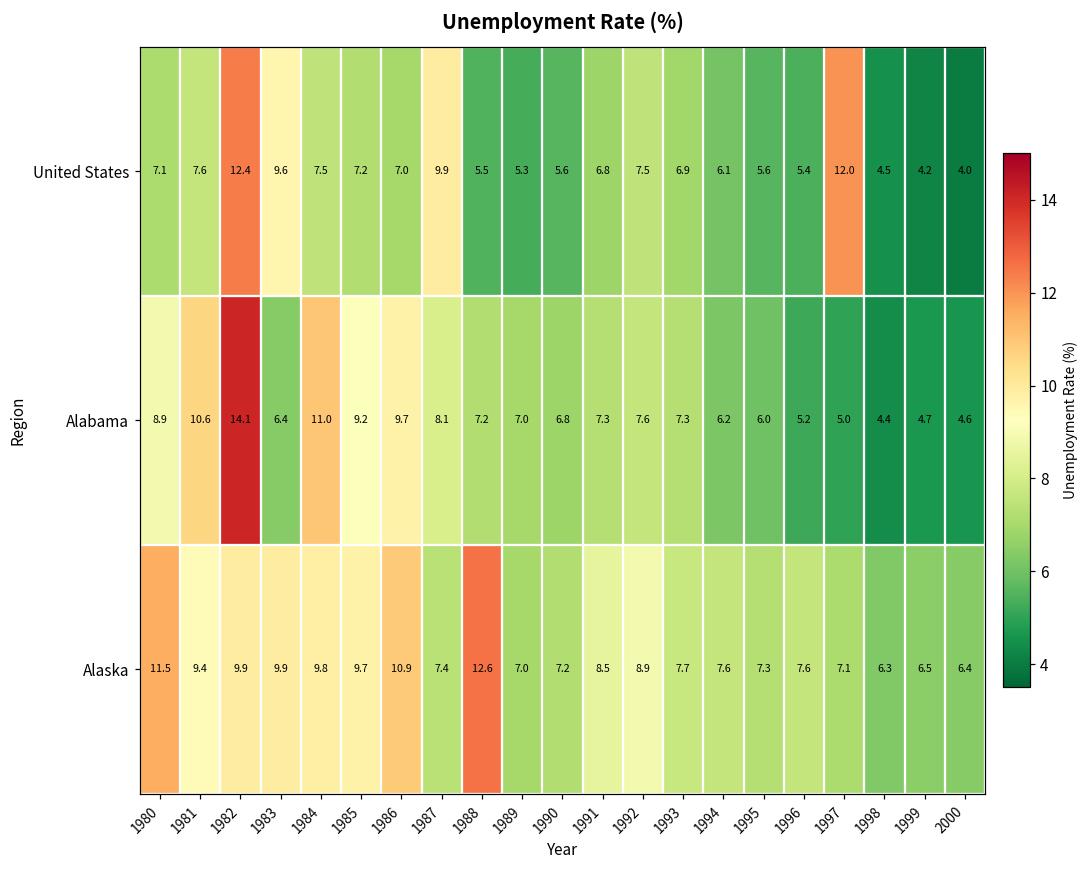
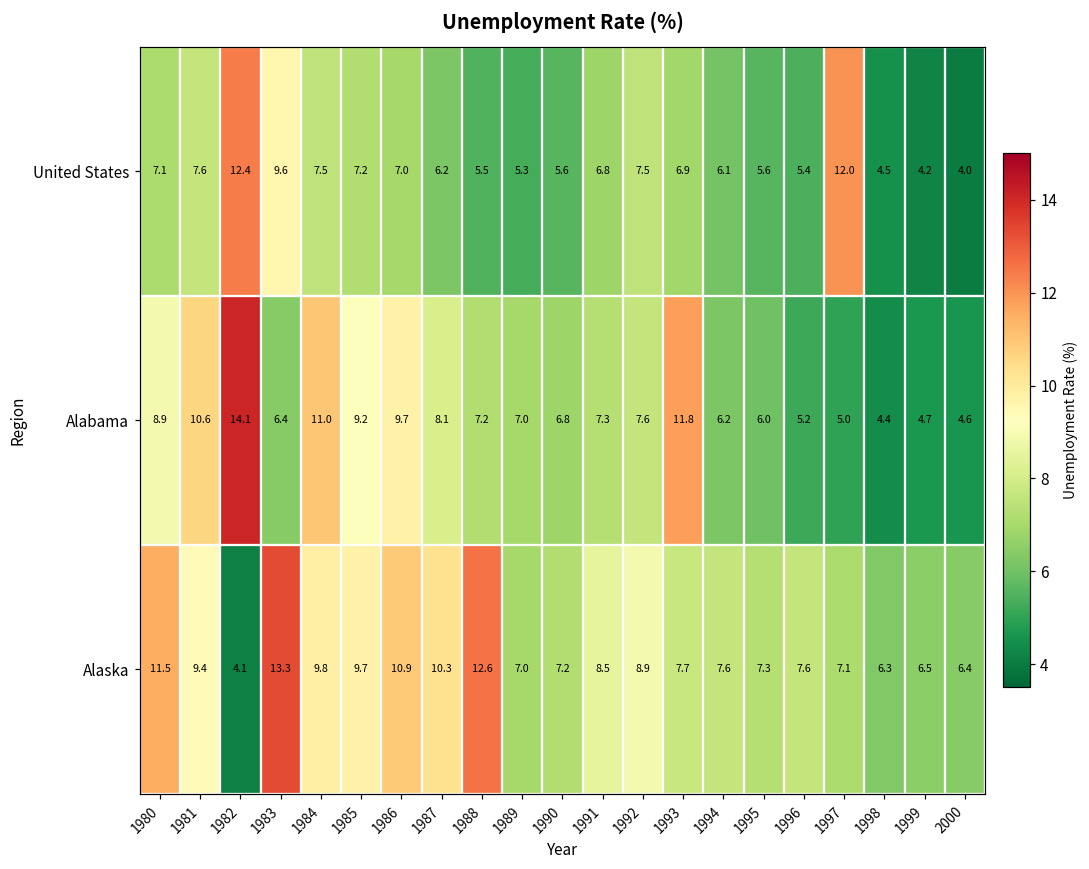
  {
    "United States": {
      "1980": 7.1,
      "1981": 7.6,
      "1982": 12.4,
      "1983": 9.6,
      "1984": 7.5,
      "1985": 7.2,
      "1986": 7.0,
-     "1987": 9.9,
+     "1987": 6.2,
      "1988": 5.5,
      "1989": 5.3,
      "1990": 5.6,
      "1991": 6.8,
      "1992": 7.5,
      "1993": 6.9,
      "1994": 6.1,
      "1995": 5.6,
      "1996": 5.4,
      "1997": 12.0,
      "1998": 4.5,
      "1999": 4.2,
      "2000": 4.0
    },
    "Alabama": {
      "1980": 8.9,
      "1981": 10.6,
      "1982": 14.1,
      "1983": 6.4,
      "1984": 11.0,
      "1985": 9.2,
      "1986": 9.7,
      "1987": 8.1,
      "1988": 7.2,
      "1989": 7.0,
      "1990": 6.8,
      "1991": 7.3,
      "1992": 7.6,
-     "1993": 7.3,
+     "1993": 11.8,
      "1994": 6.2,
      "1995": 6.0,
      "1996": 5.2,
      "1997": 5.0,
      "1998": 4.4,
      "1999": 4.7,
      "2000": 4.6
    },
    "Alaska": {
      "1980": 11.5,
      "1981": 9.4,
-     "1982": 9.9,
-     "1983": 9.9,
+     "1982": 4.1,
+     "1983": 13.3,
      "1984": 9.8,
      "1985": 9.7,
      "1986": 10.9,
-     "1987": 7.4,
+     "1987": 10.3,
      "1988": 12.6,
      "1989": 7.0,
      "1990": 7.2,
      "1991": 8.5,
      "1992": 8.9,
      "1993": 7.7,
      "1994": 7.6,
      "1995": 7.3,
      "1996": 7.6,
      "1997": 7.1,
      "1998": 6.3,
      "1999": 6.5,
      "2000": 6.4
    }
  }
